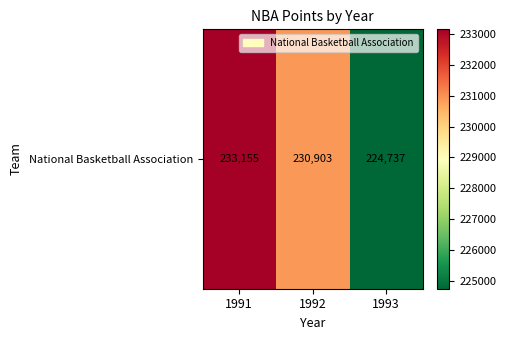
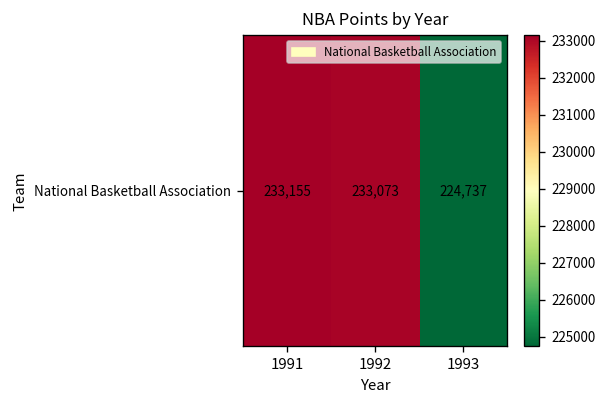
  {
    "National Basketball Association": {
      "1991": "233,155",
-     "1992": "230,903",
+     "1992": "233,073",
      "1993": "224,737"
    }
  }
